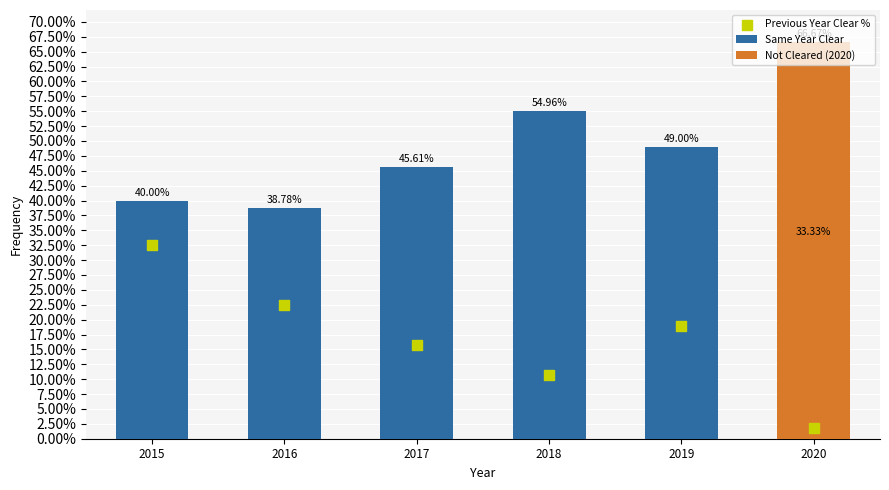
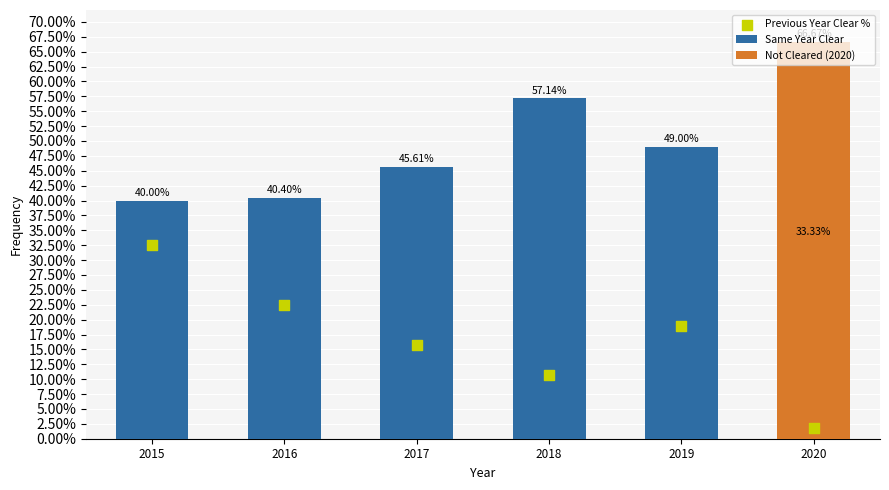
  {
    "Same Year Clear": {
      "2015": "40.00%",
-     "2016": "38.78%",
+     "2016": "40.40%",
      "2017": "45.61%",
-     "2018": "54.96%",
+     "2018": "57.14%",
      "2019": "49.00%"
    }
  }
